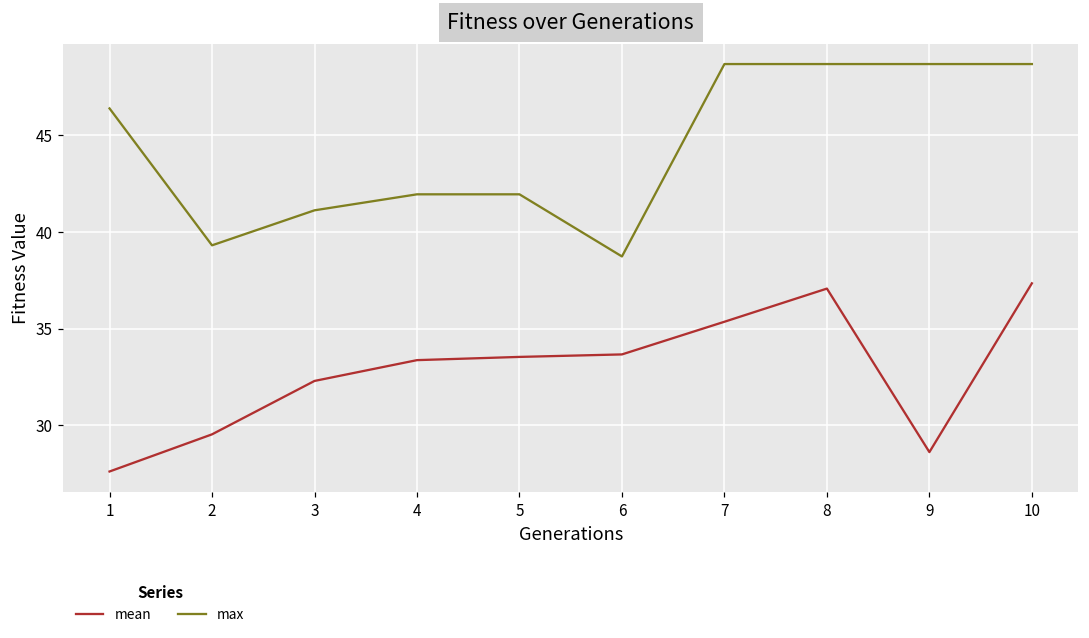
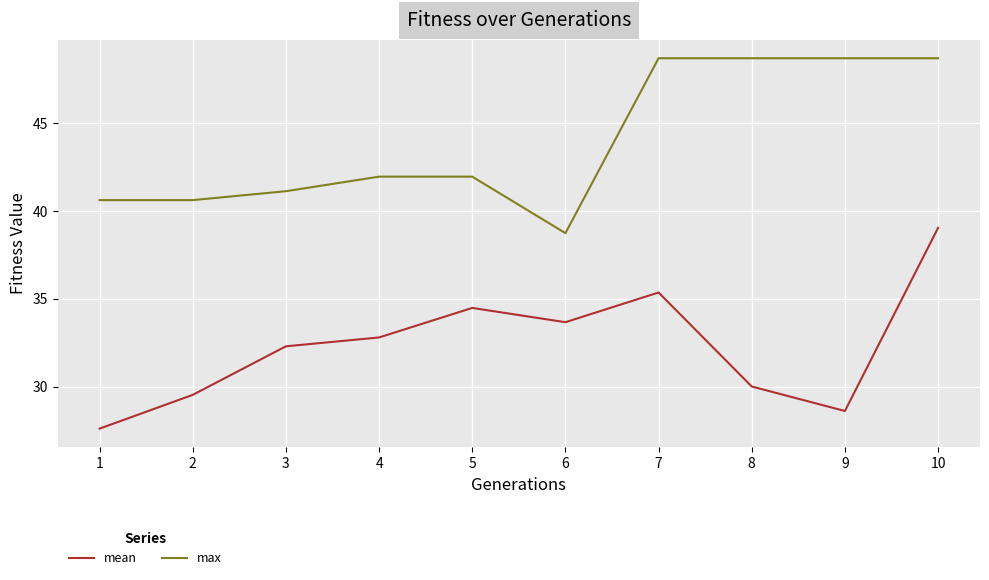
  {
    "mean": {
      "1": 27.6,
      "2": 29.5,
      "3": 32.3,
-     "4": 33.4,
-     "5": 33.5,
+     "4": 32.8,
+     "5": 34.5,
      "6": 33.7,
      "7": 35.4,
-     "8": 37.1,
+     "8": 30.0,
      "9": 28.6,
-     "10": 37.3
+     "10": 39.0
    },
    "max": {
-     "1": 46.4,
-     "2": 39.3,
+     "1": 40.6,
+     "2": 40.6,
      "3": 41.1,
      "4": 42.0,
      "5": 42.0,
      "6": 38.7,
      "7": 48.7,
      "8": 48.7,
      "9": 48.7,
      "10": 48.7
    }
  }
